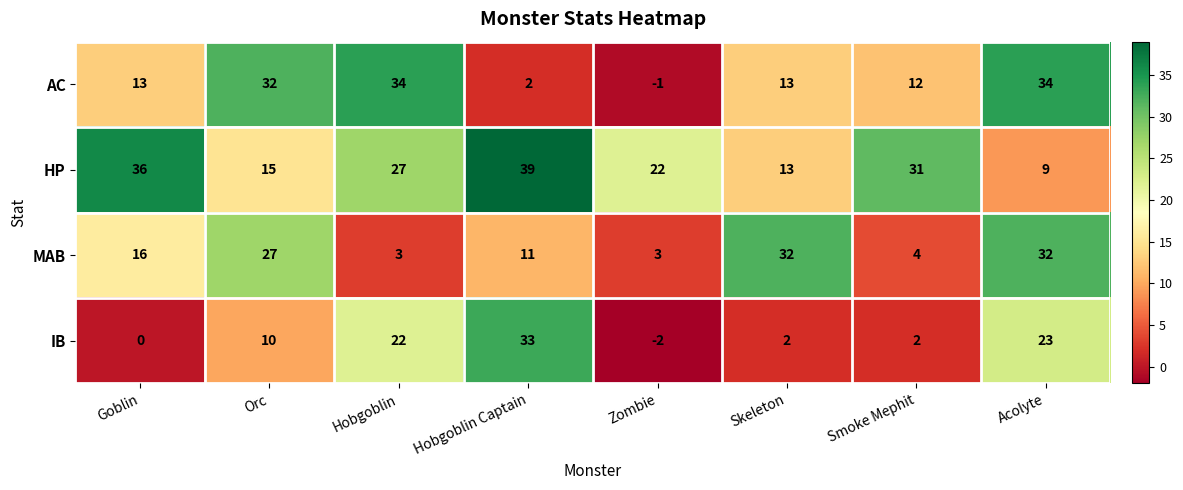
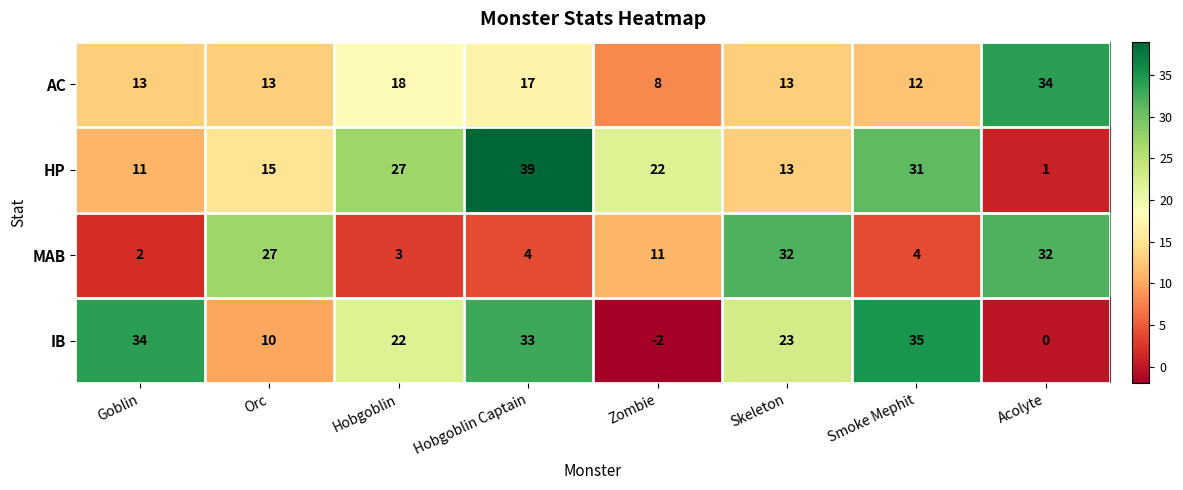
  {
    "AC": {
      "Goblin": 13,
-     "Orc": 32,
-     "Hobgoblin": 34,
-     "Hobgoblin Captain": 2,
-     "Zombie": -1,
+     "Orc": 13,
+     "Hobgoblin": 18,
+     "Hobgoblin Captain": 17,
+     "Zombie": 8,
      "Skeleton": 13,
      "Smoke Mephit": 12,
      "Acolyte": 34
    },
    "HP": {
-     "Goblin": 36,
+     "Goblin": 11,
      "Orc": 15,
      "Hobgoblin": 27,
      "Hobgoblin Captain": 39,
      "Zombie": 22,
      "Skeleton": 13,
      "Smoke Mephit": 31,
-     "Acolyte": 9
+     "Acolyte": 1
    },
    "MAB": {
-     "Goblin": 16,
+     "Goblin": 2,
      "Orc": 27,
      "Hobgoblin": 3,
-     "Hobgoblin Captain": 11,
-     "Zombie": 3,
+     "Hobgoblin Captain": 4,
+     "Zombie": 11,
      "Skeleton": 32,
      "Smoke Mephit": 4,
      "Acolyte": 32
    },
    "IB": {
-     "Goblin": 0,
+     "Goblin": 34,
      "Orc": 10,
      "Hobgoblin": 22,
      "Hobgoblin Captain": 33,
      "Zombie": -2,
-     "Skeleton": 2,
-     "Smoke Mephit": 2,
-     "Acolyte": 23
+     "Skeleton": 23,
+     "Smoke Mephit": 35,
+     "Acolyte": 0
    }
  }
